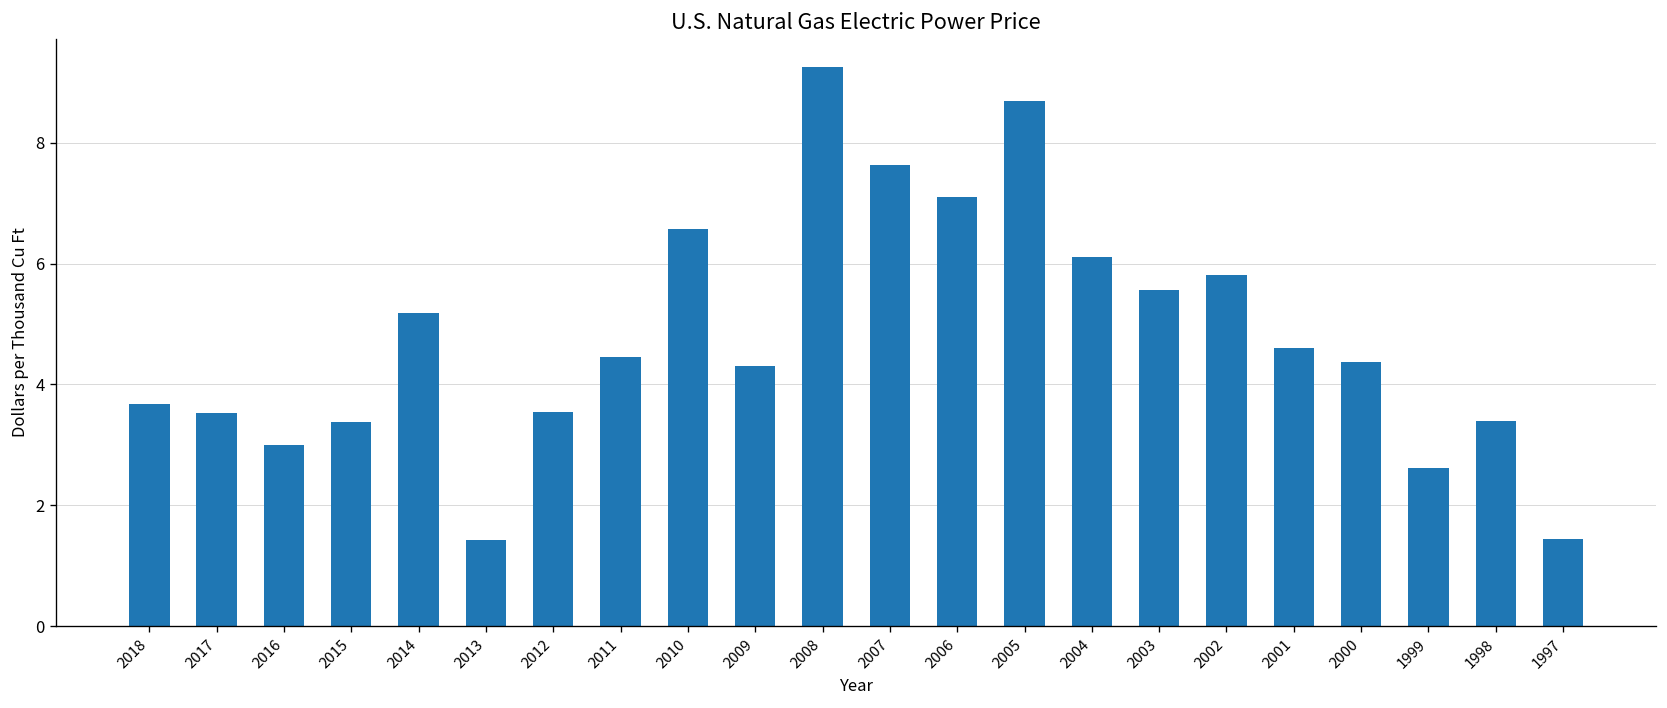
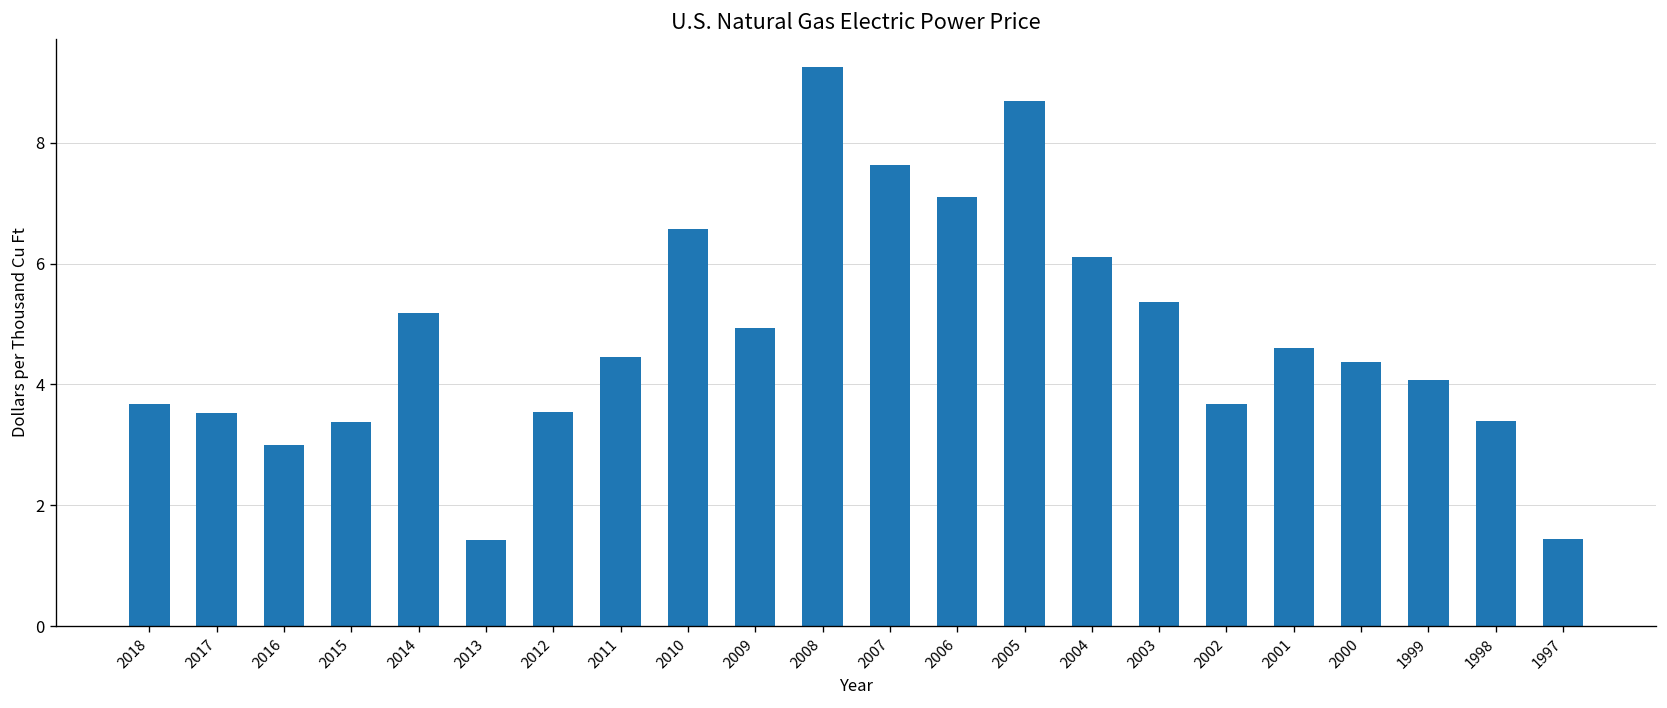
  {
    "2018": 3.7,
    "2017": 3.5,
    "2016": 3.0,
    "2015": 3.4,
    "2014": 5.2,
    "2013": 1.4,
    "2012": 3.5,
    "2011": 4.5,
    "2010": 6.6,
-   "2009": 4.3,
+   "2009": 4.9,
    "2008": 9.3,
    "2007": 7.6,
    "2006": 7.1,
    "2005": 8.7,
    "2004": 6.1,
-   "2003": 5.6,
-   "2002": 5.8,
+   "2003": 5.4,
+   "2002": 3.7,
    "2001": 4.6,
    "2000": 4.4,
-   "1999": 2.6,
+   "1999": 4.1,
    "1998": 3.4,
    "1997": 1.4
  }
